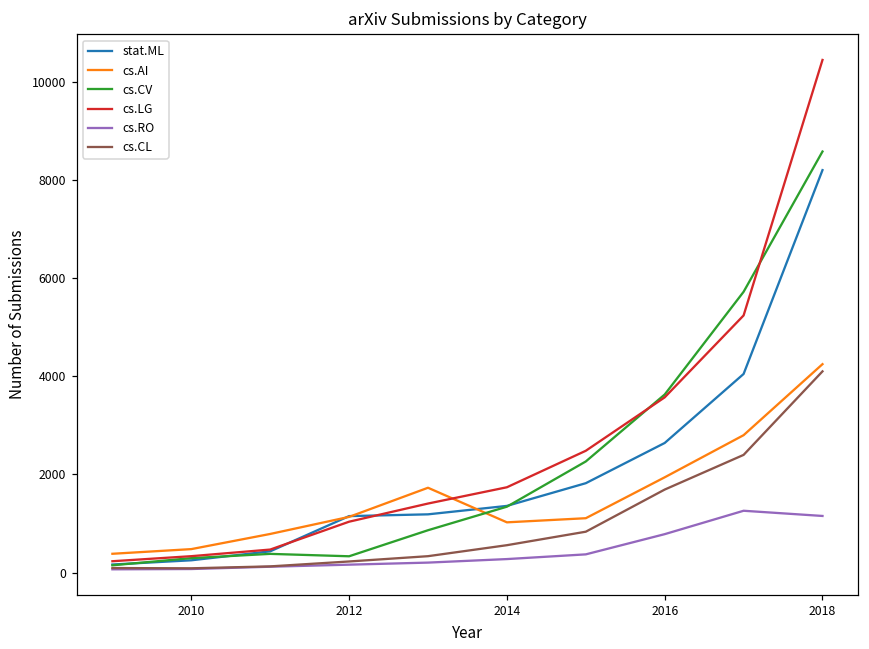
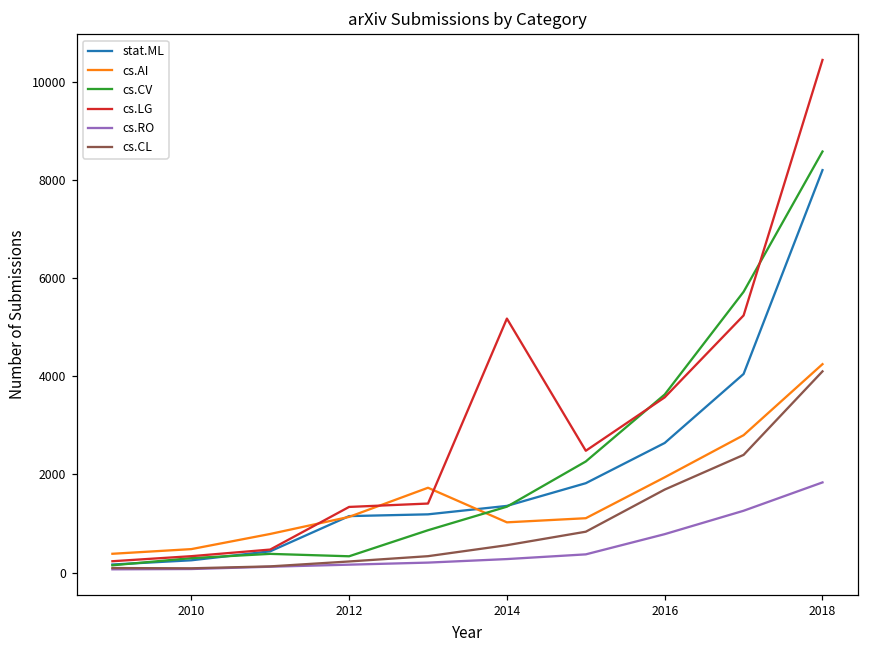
  {
    "stat.ML": {
      "2016": 2600,
      "2018": 8200
    },
    "cs.AI": {
      "2010": 500,
      "2014": 1000,
      "2016": 1900,
      "2018": 4200
    },
    "cs.CV": {
      "2012": 300,
      "2016": 3600,
      "2018": 8600
    },
    "cs.LG": {
-     "2012": 1000,
-     "2014": 1700,
+     "2012": 1300,
+     "2014": 5200,
      "2016": 3600,
      "2018": 10500
    },
    "cs.RO": {
      "2012": 200,
      "2014": 300,
      "2016": 800,
-     "2018": 1200
+     "2018": 1800
    },
    "cs.CL": {
      "2012": 200,
      "2014": 600,
      "2016": 1700,
      "2018": 4100
    }
  }
